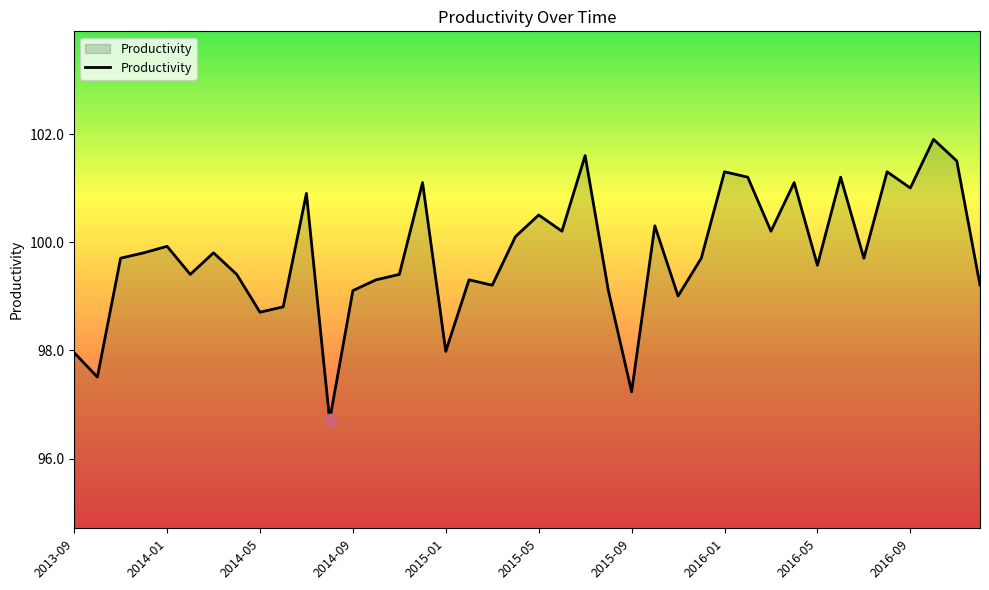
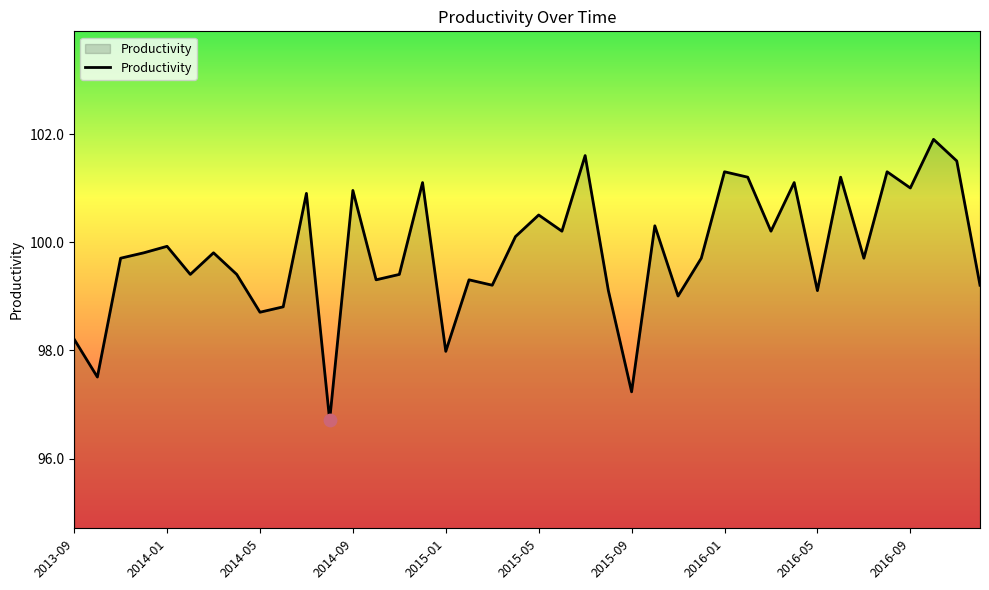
  {
    "Productivity": {
-     "2013-09": 98.0,
+     "2013-09": 98.2,
      "2014-01": 99.9,
      "2014-05": 98.7,
-     "2014-09": 99.1,
+     "2014-09": 101.0,
      "2015-01": 98.0,
      "2015-05": 100.5,
      "2015-09": 97.2,
      "2016-01": 101.3,
-     "2016-05": 99.6,
+     "2016-05": 99.1,
      "2016-09": 101.0
    }
  }
